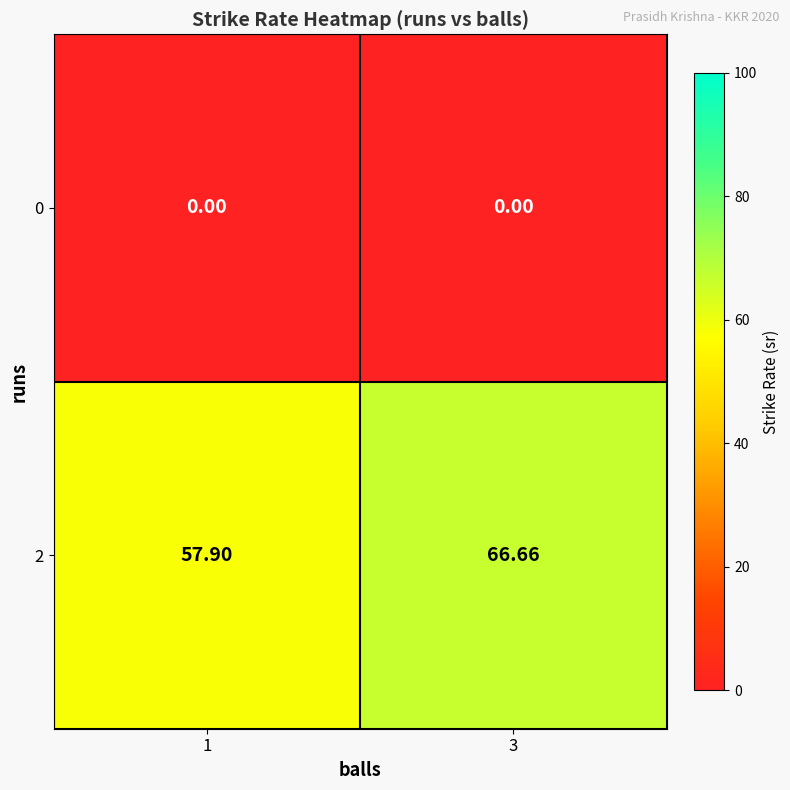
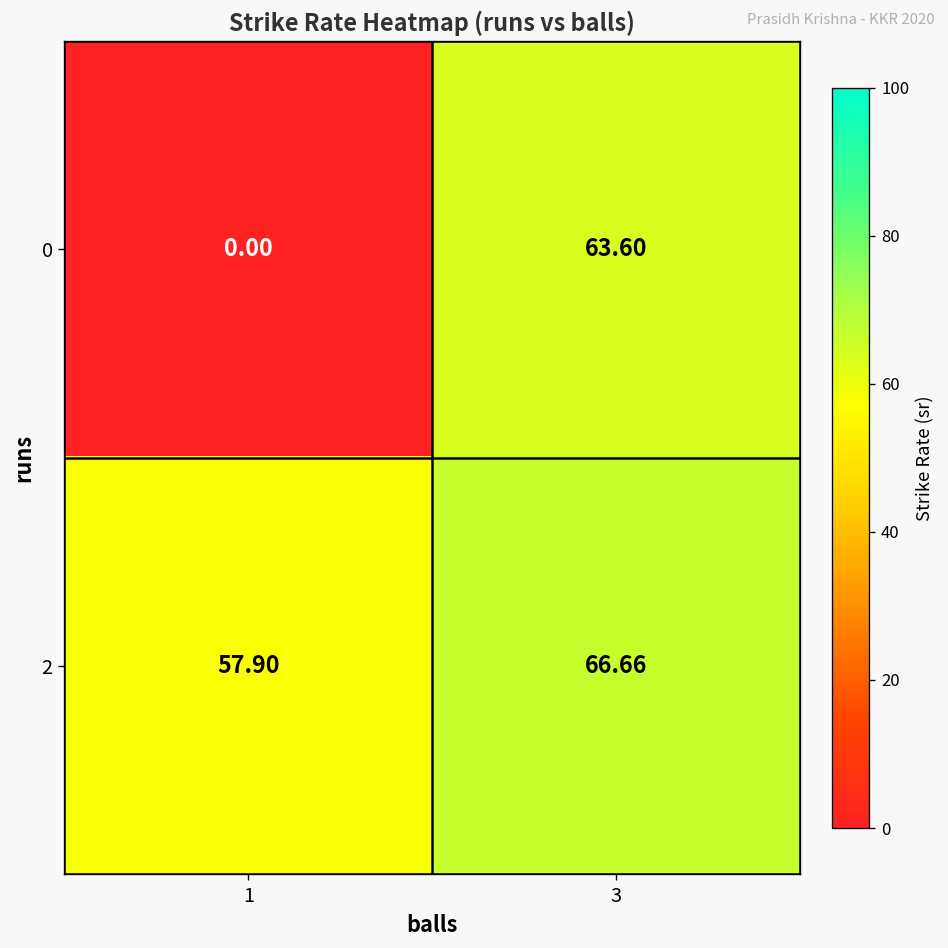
  {
    "0": {
      "1": 0.00,
-     "3": 0.00
+     "3": 63.60
    },
    "2": {
      "1": 57.90,
      "3": 66.66
    }
  }
